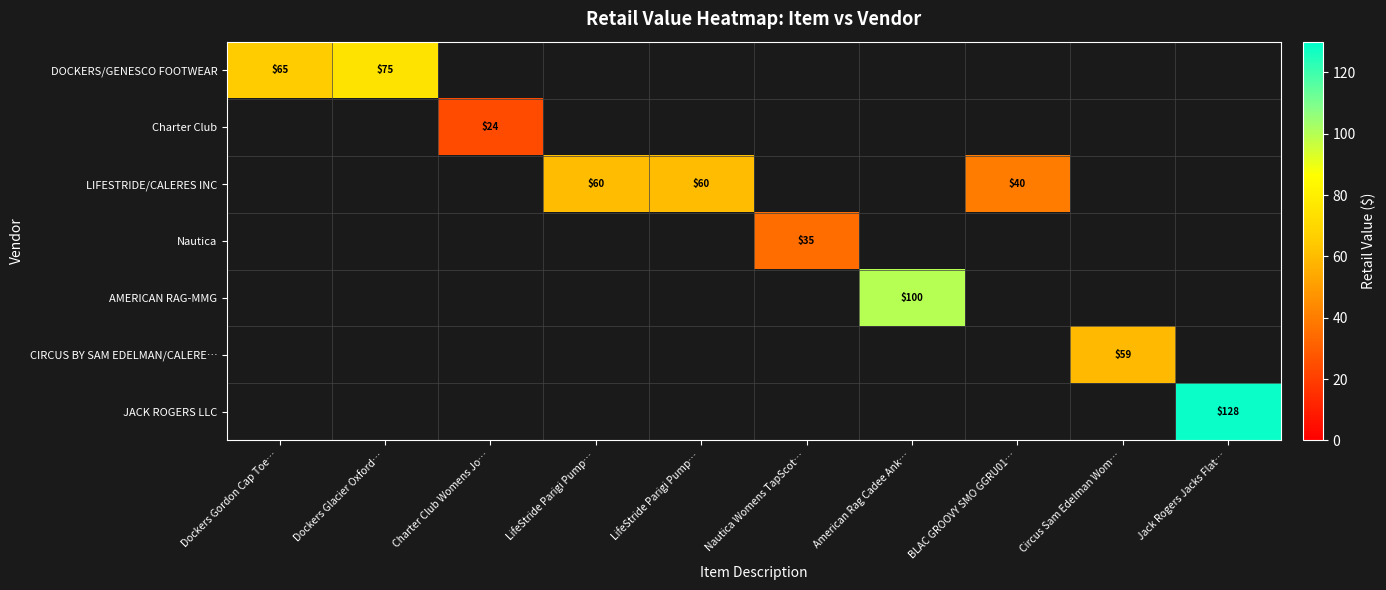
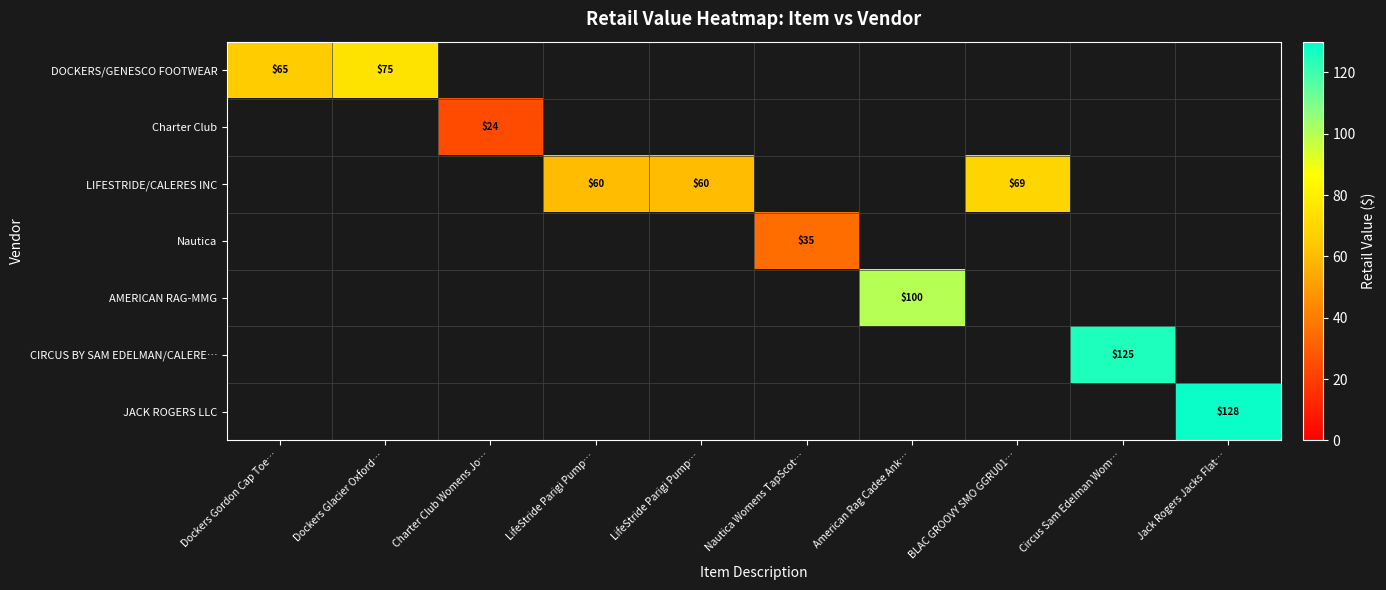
  {
    "DOCKERS/GENESCO FOOTWEAR": {
      "Dockers Gordon Cap Toe…": "$65",
      "Dockers Glacier Oxford…": "$75"
    },
    "Charter Club": {
      "Charter Club Womens Jo…": "$24"
    },
    "LIFESTRIDE/CALERES INC": {
-     "BLAC GROOVY SMO GGRU01…": "$40"
+     "BLAC GROOVY SMO GGRU01…": "$69"
    },
    "Nautica": {
      "Nautica Womens TapScot…": "$35"
    },
    "AMERICAN RAG-MMG": {
      "American Rag Cadee Ank…": "$100"
    },
    "CIRCUS BY SAM EDELMAN/CALERE…": {
-     "Circus Sam Edelman Wom…": "$59"
+     "Circus Sam Edelman Wom…": "$125"
    },
    "JACK ROGERS LLC": {
      "Jack Rogers Jacks Flat…": "$128"
    }
  }
